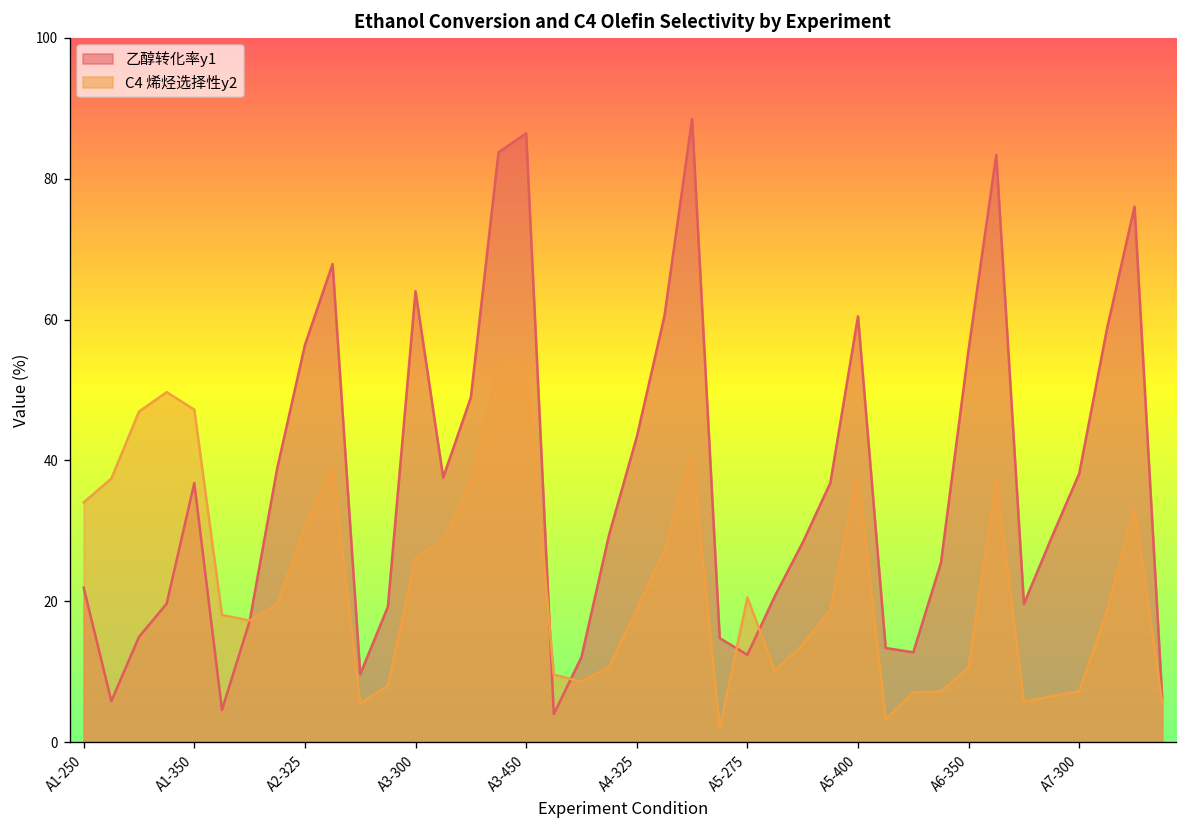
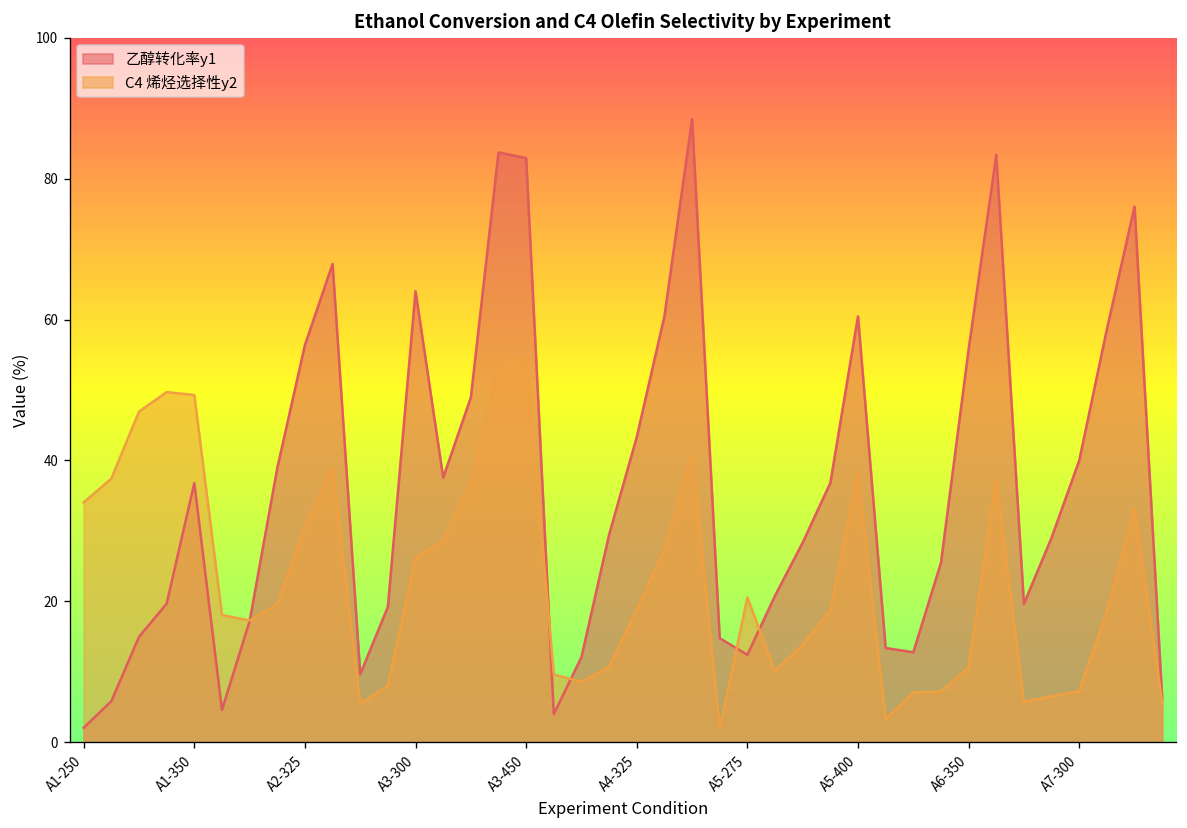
  {
    "乙醇转化率y1": {
-     "A1-250": 22,
+     "A1-250": 2,
      "A1-350": 37,
      "A2-325": 56,
      "A3-300": 64,
-     "A3-450": 86,
+     "A3-450": 83,
      "A4-325": 43,
      "A5-275": 12,
      "A5-400": 60,
      "A6-350": 56,
-     "A7-300": 38
+     "A7-300": 40
    },
    "C4 烯烃选择性y2": {
      "A1-250": 34,
-     "A1-350": 47,
+     "A1-350": 49,
      "A2-325": 31,
      "A3-300": 26,
      "A3-450": 55,
      "A4-325": 19,
      "A5-275": 21,
      "A5-400": 38,
      "A6-350": 11,
      "A7-300": 7
    }
  }
